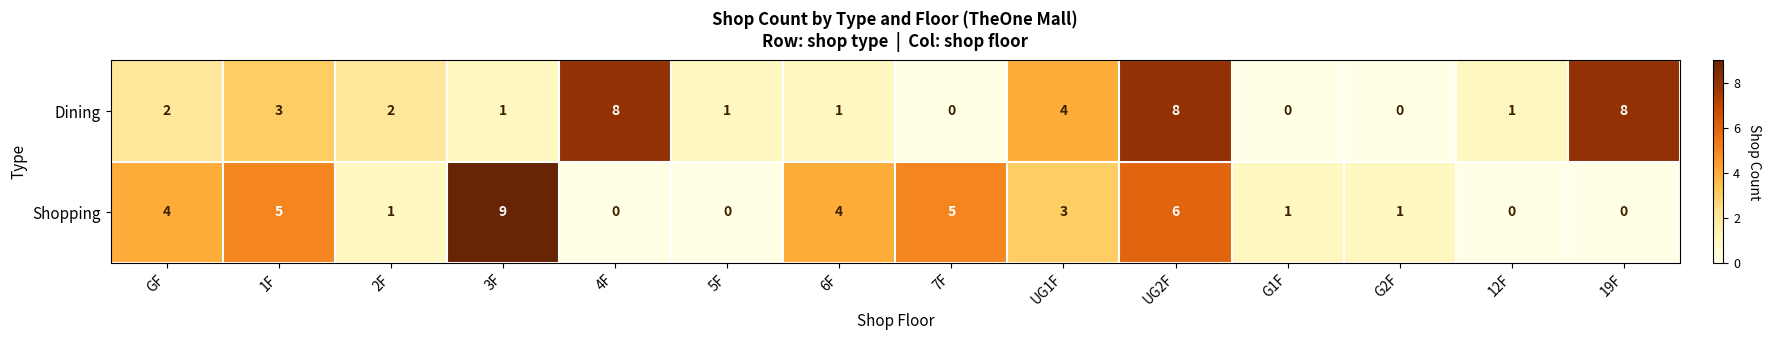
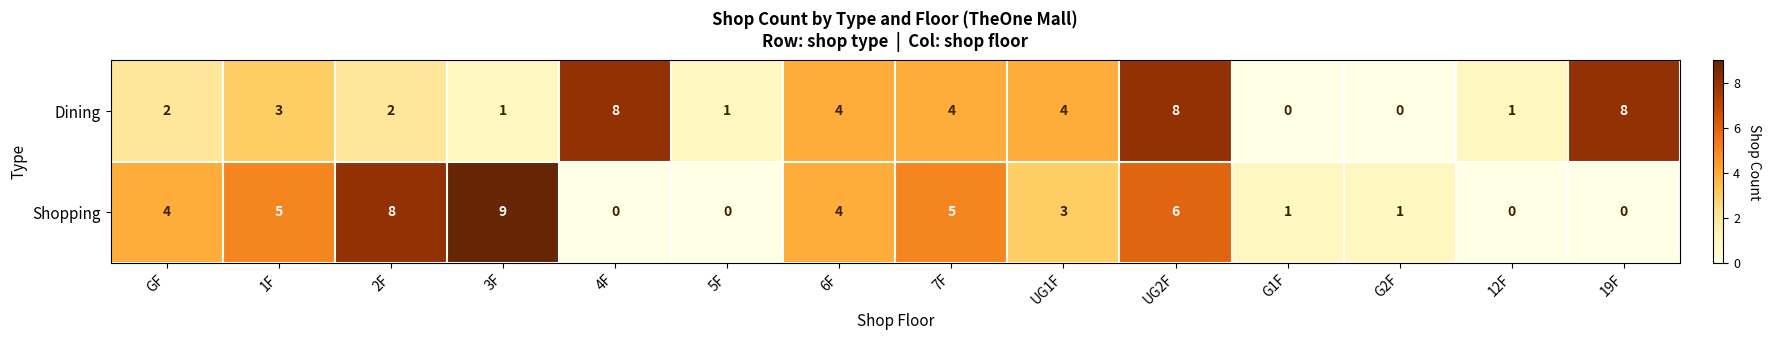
  {
    "Dining": {
      "GF": 2,
      "1F": 3,
      "2F": 2,
      "3F": 1,
      "4F": 8,
      "5F": 1,
-     "6F": 1,
-     "7F": 0,
+     "6F": 4,
+     "7F": 4,
      "UG1F": 4,
      "UG2F": 8,
      "G1F": 0,
      "G2F": 0,
      "12F": 1,
      "19F": 8
    },
    "Shopping": {
      "GF": 4,
      "1F": 5,
-     "2F": 1,
+     "2F": 8,
      "3F": 9,
      "4F": 0,
      "5F": 0,
      "6F": 4,
      "7F": 5,
      "UG1F": 3,
      "UG2F": 6,
      "G1F": 1,
      "G2F": 1,
      "12F": 0,
      "19F": 0
    }
  }
